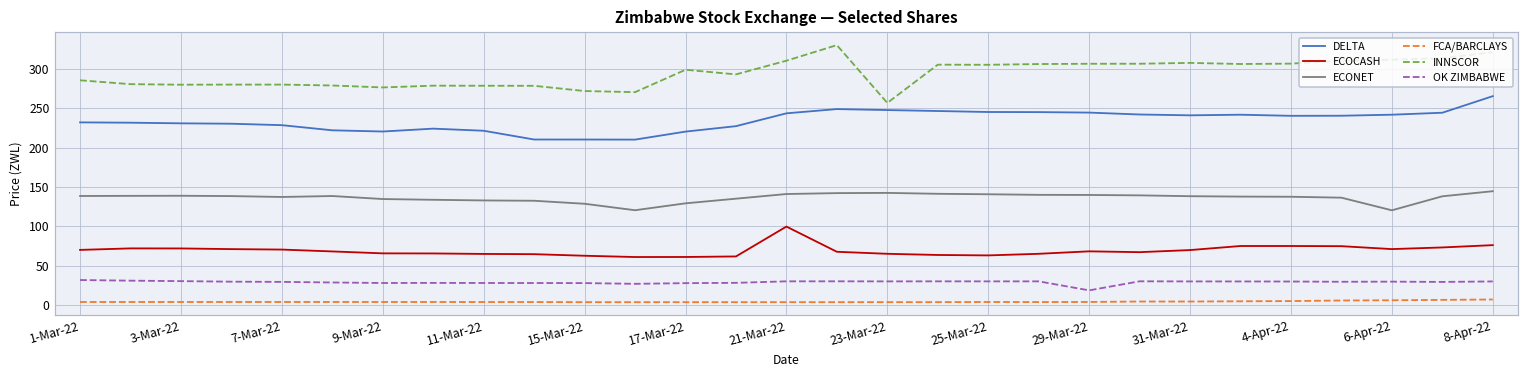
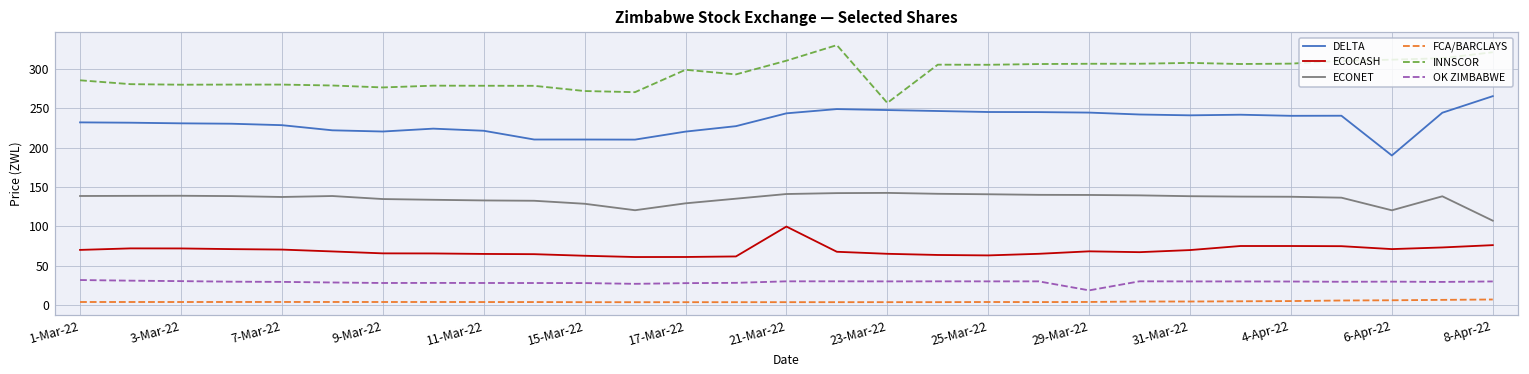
  {
    "DELTA": {
      "1-Mar-22": 230,
      "3-Mar-22": 230,
      "7-Mar-22": 230,
      "9-Mar-22": 220,
      "11-Mar-22": 220,
      "15-Mar-22": 210,
      "17-Mar-22": 220,
      "21-Mar-22": 240,
      "23-Mar-22": 250,
      "25-Mar-22": 250,
      "29-Mar-22": 240,
      "31-Mar-22": 240,
      "4-Apr-22": 240,
-     "6-Apr-22": 240,
+     "6-Apr-22": 190,
      "8-Apr-22": 270
    },
    "ECOCASH": {
      "1-Mar-22": 70,
      "3-Mar-22": 70,
      "7-Mar-22": 70,
      "9-Mar-22": 70,
      "11-Mar-22": 60,
      "15-Mar-22": 60,
      "17-Mar-22": 60,
      "21-Mar-22": 100,
      "23-Mar-22": 70,
      "25-Mar-22": 60,
      "29-Mar-22": 70,
      "31-Mar-22": 70,
      "4-Apr-22": 80,
      "6-Apr-22": 70,
      "8-Apr-22": 80
    },
    "ECONET": {
      "1-Mar-22": 140,
      "3-Mar-22": 140,
      "7-Mar-22": 140,
      "9-Mar-22": 130,
      "11-Mar-22": 130,
      "15-Mar-22": 130,
      "17-Mar-22": 130,
      "21-Mar-22": 140,
      "23-Mar-22": 140,
      "25-Mar-22": 140,
      "29-Mar-22": 140,
      "31-Mar-22": 140,
      "4-Apr-22": 140,
      "6-Apr-22": 120,
-     "8-Apr-22": 140
+     "8-Apr-22": 110
    },
    "FCA/BARCLAYS": {
      "1-Mar-22": 0,
      "3-Mar-22": 0,
      "7-Mar-22": 0,
      "9-Mar-22": 0,
      "11-Mar-22": 0,
      "15-Mar-22": 0,
      "17-Mar-22": 0,
      "21-Mar-22": 0,
      "23-Mar-22": 0,
      "25-Mar-22": 0,
      "29-Mar-22": 0,
      "31-Mar-22": 0,
      "4-Apr-22": 10,
      "6-Apr-22": 10,
      "8-Apr-22": 10
    },
    "INNSCOR": {
      "1-Mar-22": 290,
      "3-Mar-22": 280,
      "7-Mar-22": 280,
      "9-Mar-22": 280,
      "11-Mar-22": 280,
      "15-Mar-22": 270,
      "17-Mar-22": 300,
      "21-Mar-22": 310,
      "23-Mar-22": 260,
      "25-Mar-22": 310,
      "29-Mar-22": 310,
      "31-Mar-22": 310,
      "4-Apr-22": 310
    },
    "OK ZIMBABWE": {
      "1-Mar-22": 30,
      "3-Mar-22": 30,
      "7-Mar-22": 30,
      "9-Mar-22": 30,
      "11-Mar-22": 30,
      "15-Mar-22": 30,
      "17-Mar-22": 30,
      "21-Mar-22": 30,
      "23-Mar-22": 30,
      "25-Mar-22": 30,
      "29-Mar-22": 20,
      "31-Mar-22": 30,
      "4-Apr-22": 30,
      "6-Apr-22": 30,
      "8-Apr-22": 30
    }
  }
